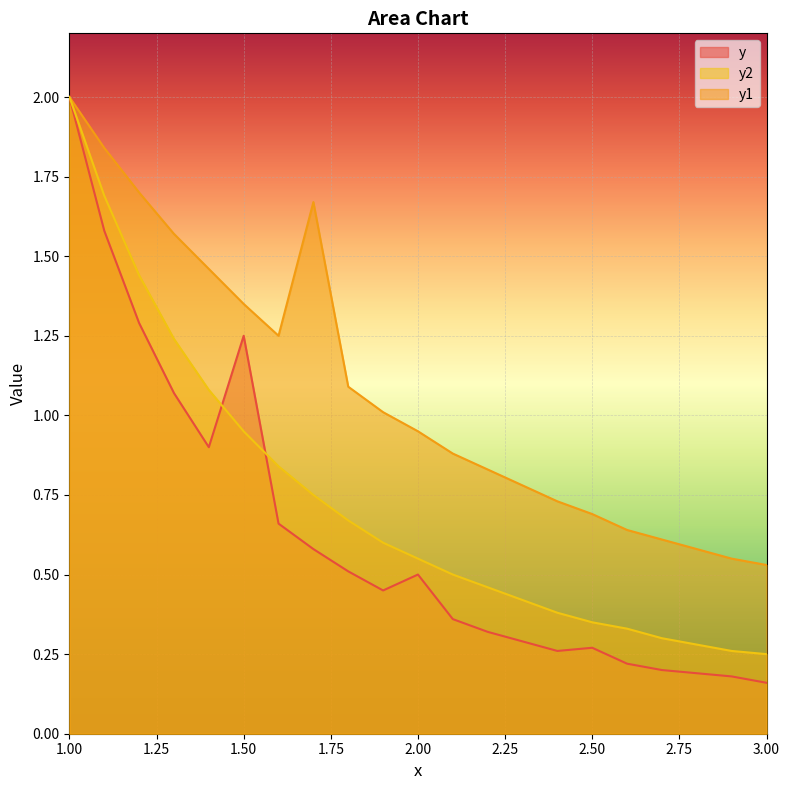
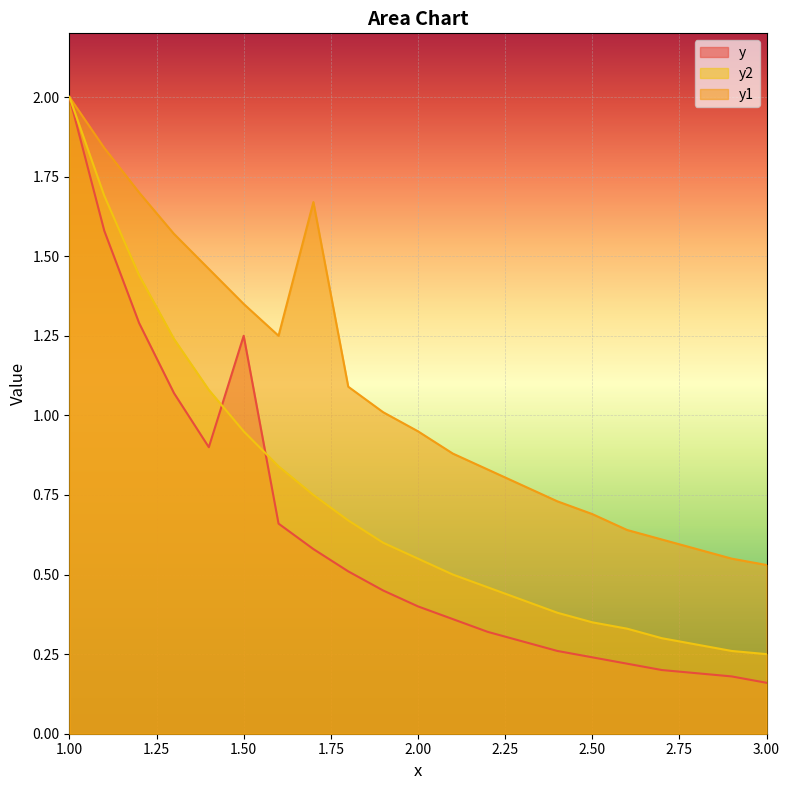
  {
    "y": {
      "1.50": 1.25,
-     "2.00": 0.5,
-     "2.50": 0.27,
+     "2.00": 0.4,
+     "2.50": 0.24,
      "3.00": 0.16
    }
  }
